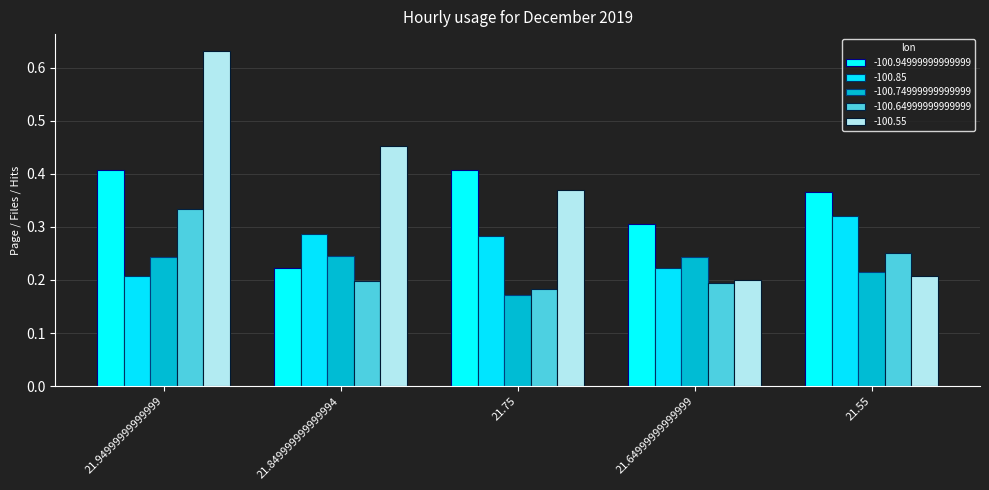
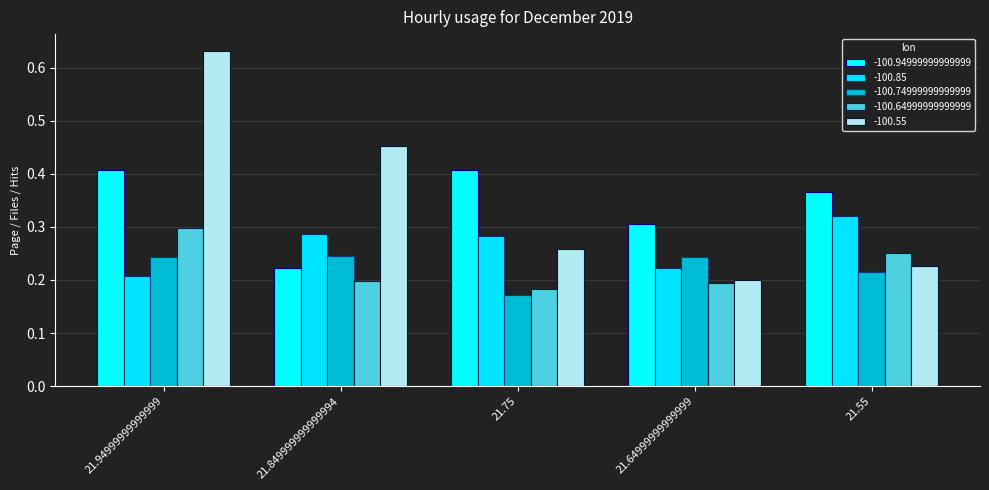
  {
    "-100.64999999999999": {
-     "21.94999999999999": 0.33,
+     "21.94999999999999": 0.30,
      "21.849999999999994": 0.20,
      "21.75": 0.18,
      "21.64999999999999": 0.20,
      "21.55": 0.25
    },
    "-100.55": {
      "21.94999999999999": 0.63,
      "21.849999999999994": 0.45,
-     "21.75": 0.37,
+     "21.75": 0.26,
      "21.64999999999999": 0.20,
-     "21.55": 0.21
+     "21.55": 0.23
    }
  }
